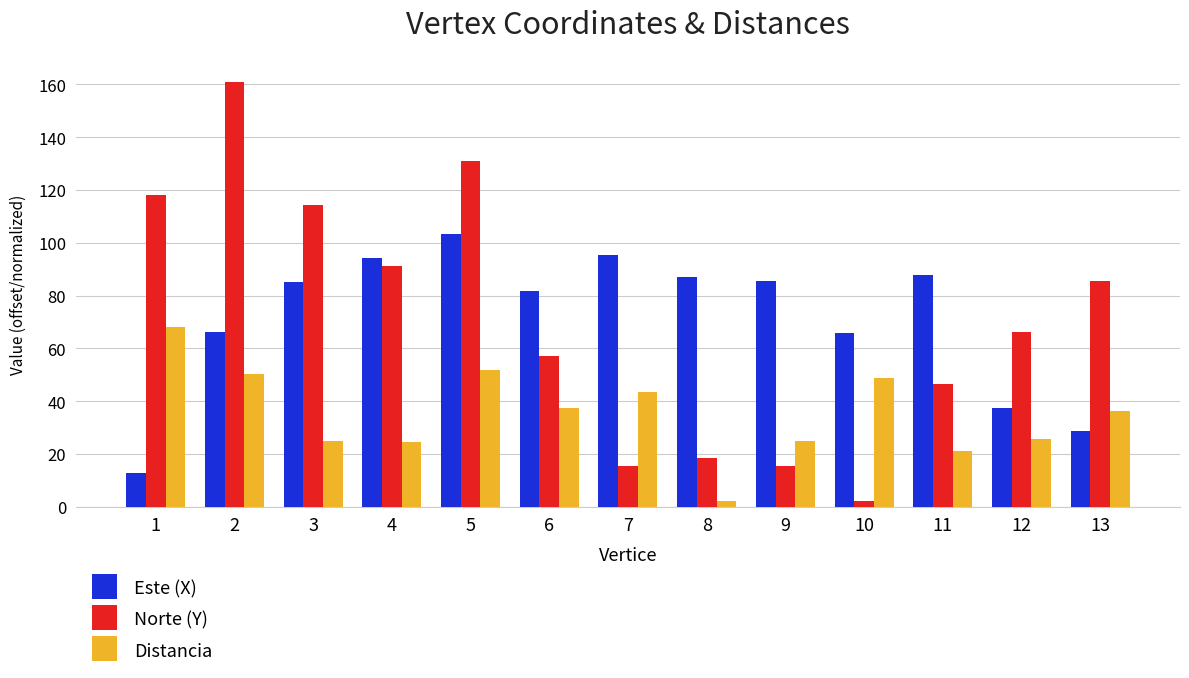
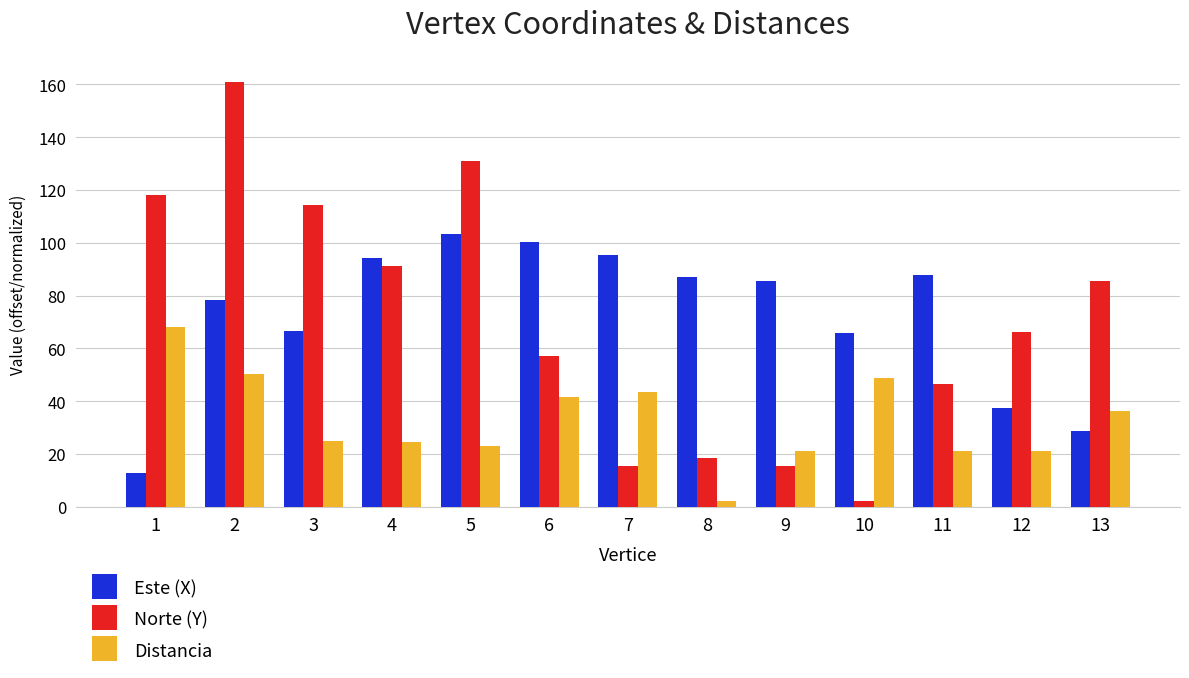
  {
    "Este (X)": {
      "1": 13,
-     "2": 66,
-     "3": 85,
+     "2": 78,
+     "3": 67,
      "4": 94,
      "5": 103,
-     "6": 82,
+     "6": 100,
      "7": 95,
      "8": 87,
      "9": 86,
      "10": 66,
      "11": 88,
      "12": 37,
      "13": 29
    },
    "Norte (Y)": {
      "1": 118,
      "2": 161,
      "3": 114,
      "4": 91,
      "5": 131,
      "6": 57,
      "7": 15,
      "8": 18,
      "9": 15,
      "10": 2,
      "11": 47,
      "12": 66,
      "13": 85
    },
    "Distancia": {
      "1": 68,
      "2": 50,
      "3": 25,
      "4": 25,
-     "5": 52,
-     "6": 37,
+     "5": 23,
+     "6": 42,
      "7": 44,
      "8": 2,
-     "9": 25,
+     "9": 21,
      "10": 49,
      "11": 21,
-     "12": 26,
+     "12": 21,
      "13": 36
    }
  }
